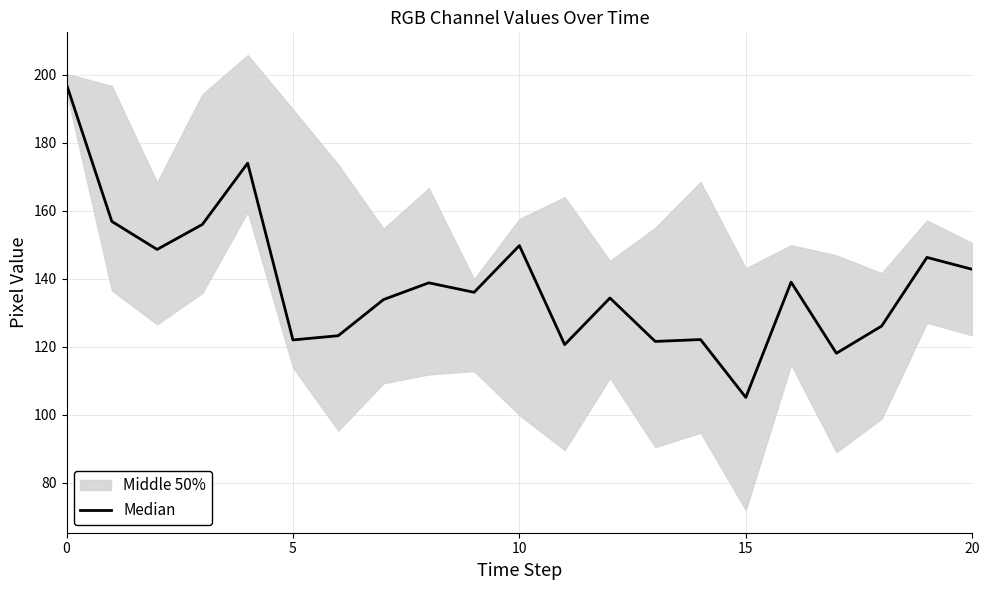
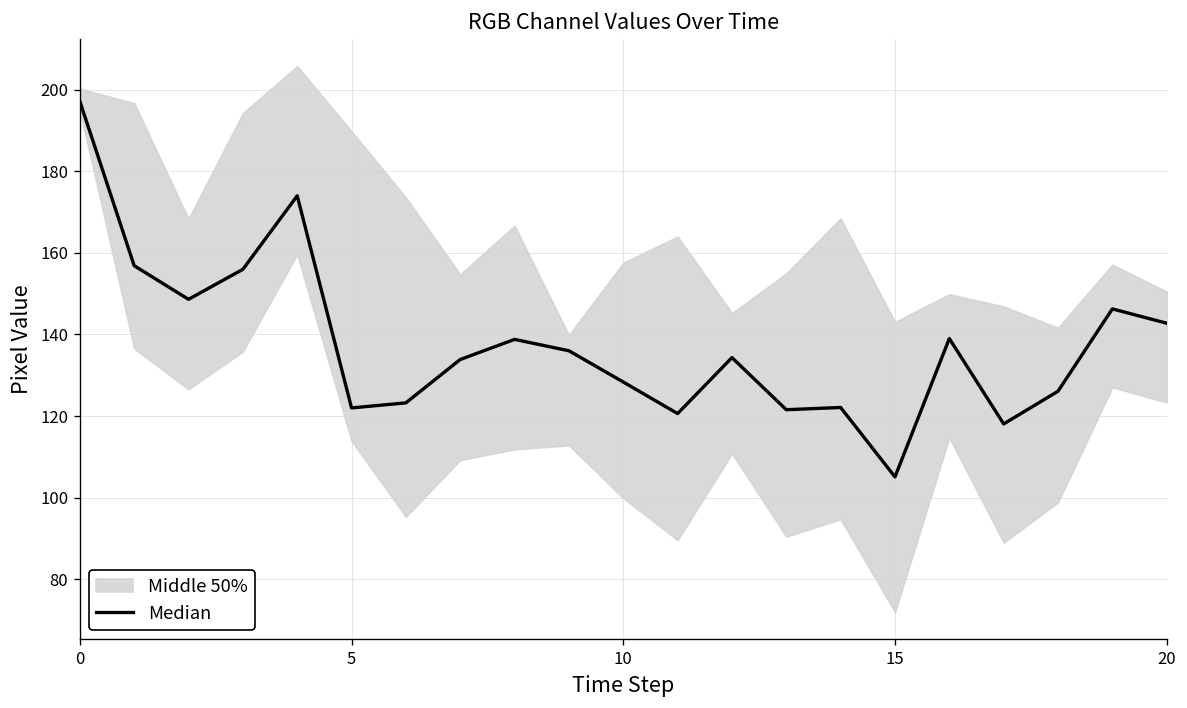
  {
    "Median": {
      "0": 197,
      "5": 122,
-     "10": 150,
+     "10": 128,
      "15": 105,
      "20": 143
    }
  }
